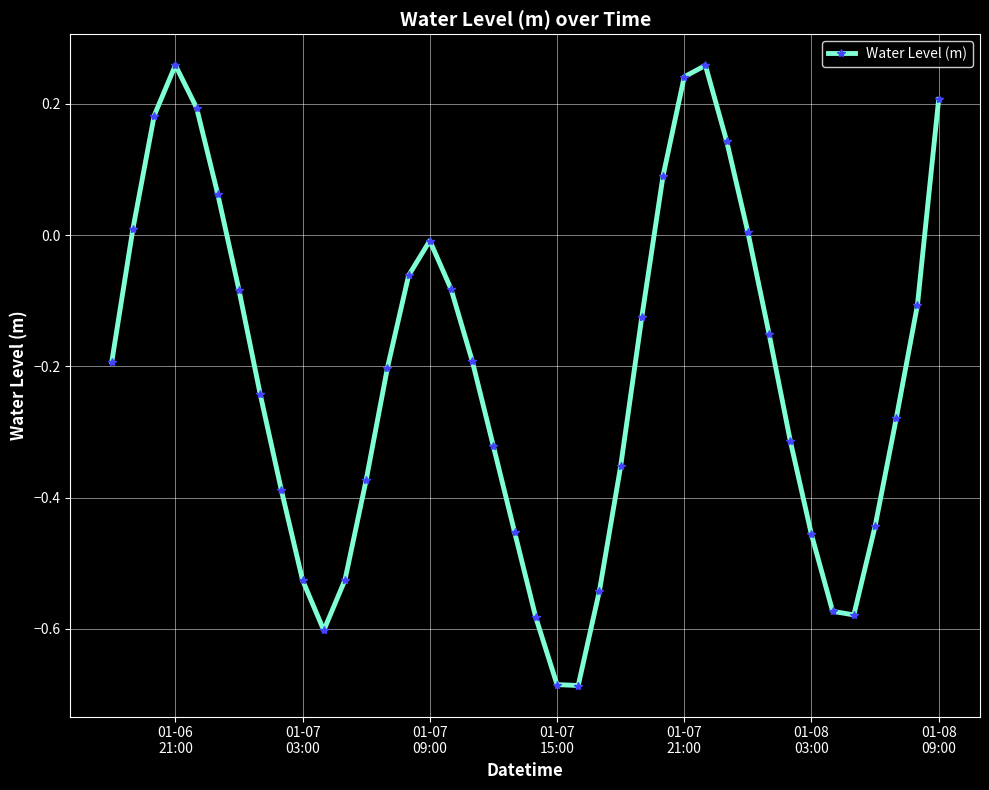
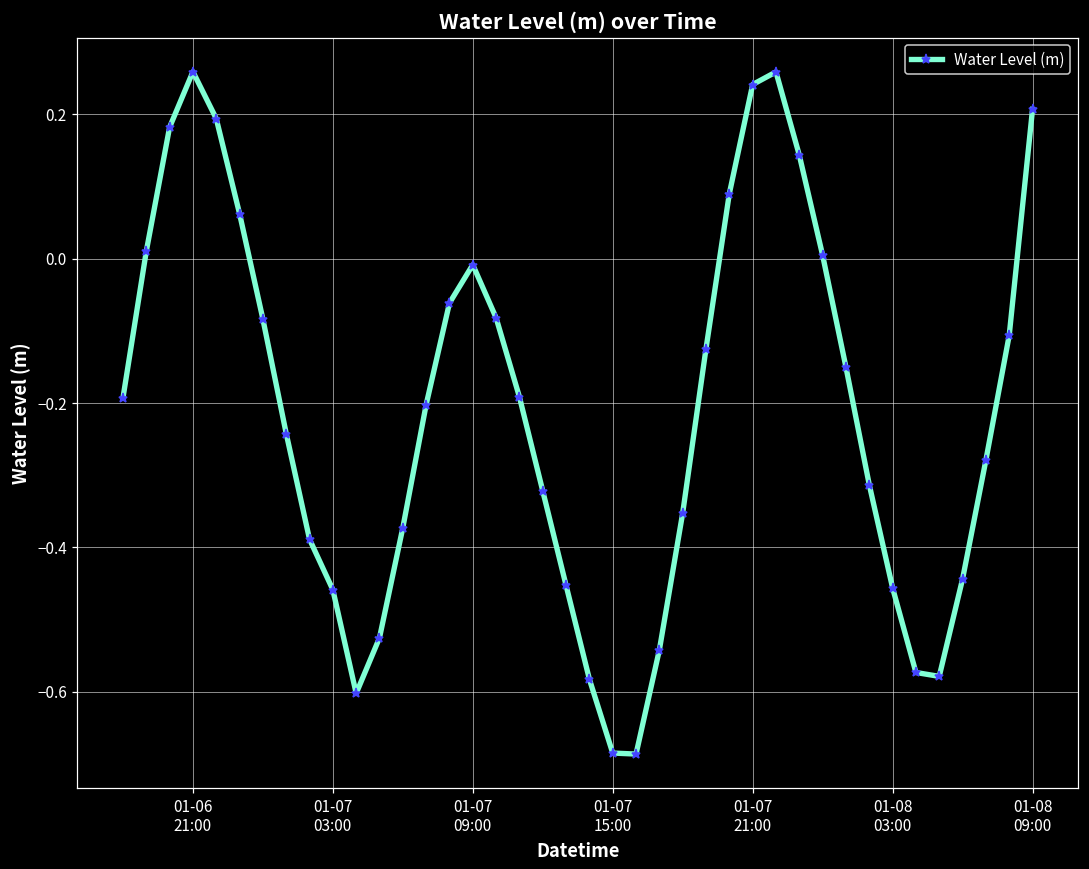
  {
    "01-06 21:00": 0.26,
-   "01-07 03:00": -0.53,
+   "01-07 03:00": -0.46,
    "01-07 09:00": -0.01,
    "01-07 15:00": -0.68,
    "01-07 21:00": 0.24,
    "01-08 03:00": -0.46,
    "01-08 09:00": 0.21
  }
